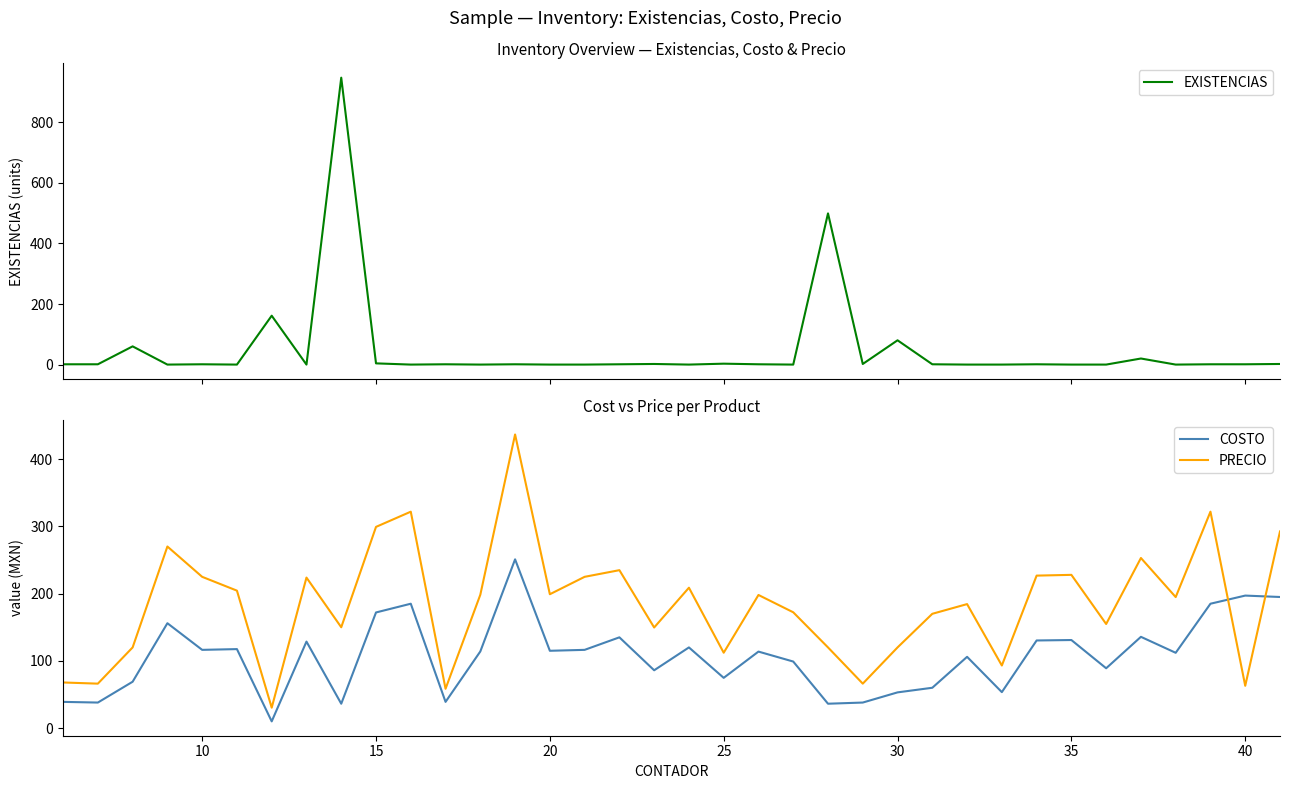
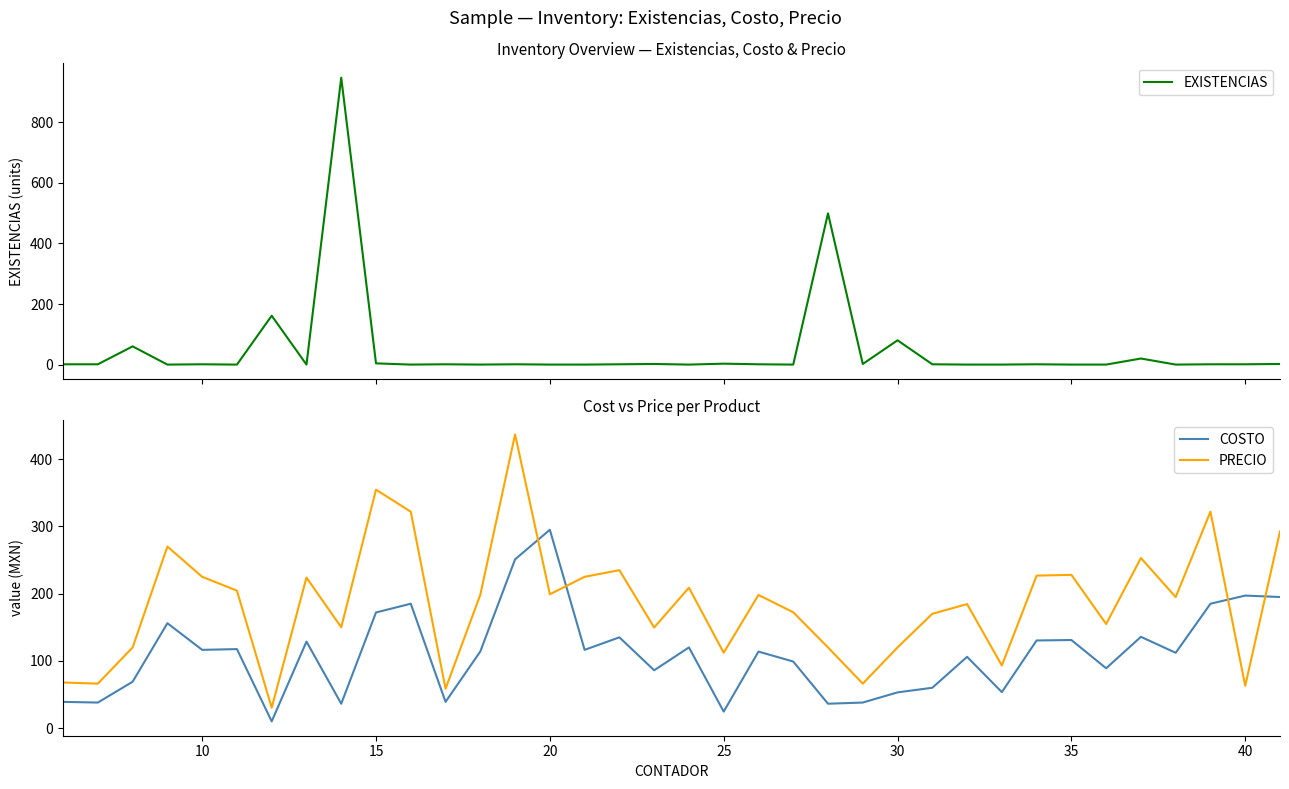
  {
    "Cost vs Price per Product": {
      "COSTO": {
        "10": 120,
        "15": 170,
-       "20": 120,
-       "25": 70,
+       "20": 300,
+       "25": 20,
        "30": 50,
        "35": 130,
        "40": 200
      },
      "PRECIO": {
        "10": 230,
-       "15": 300,
+       "15": 350,
        "20": 200,
        "25": 110,
        "30": 120,
        "35": 230,
        "40": 60
      }
    }
  }
